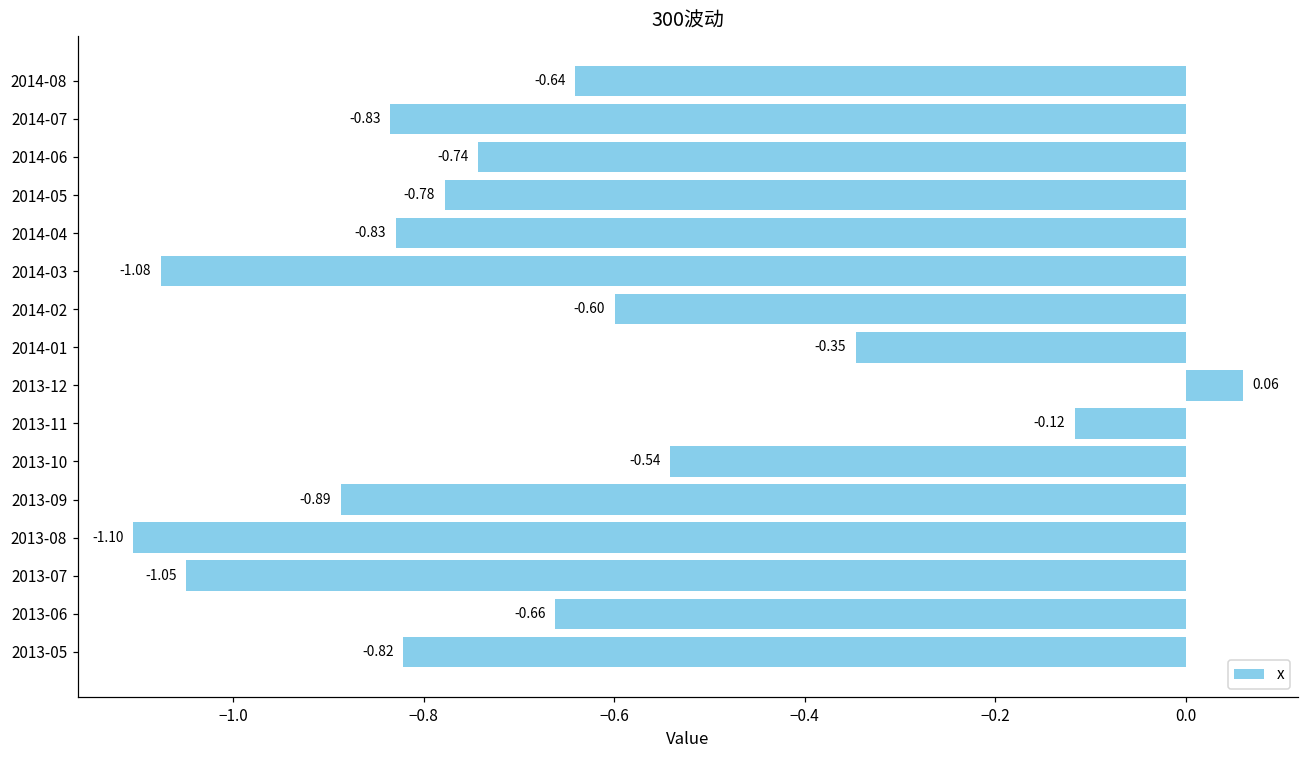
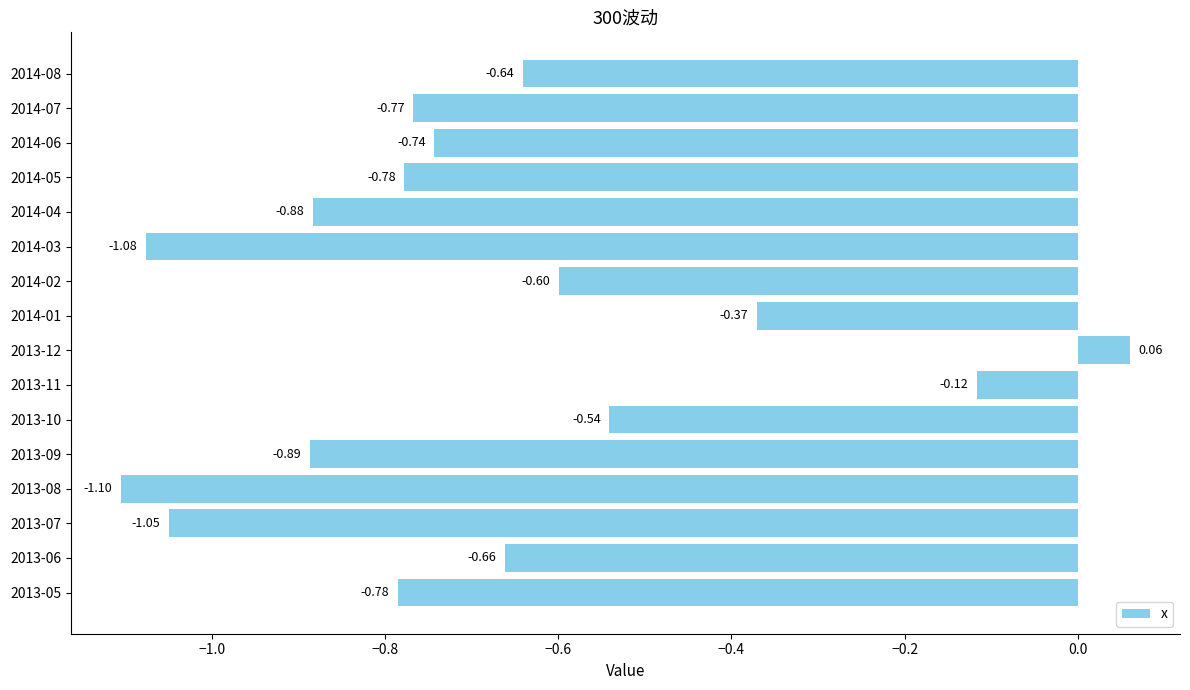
  {
    "2014-08": -0.64,
-   "2014-07": -0.83,
+   "2014-07": -0.77,
    "2014-06": -0.74,
    "2014-05": -0.78,
-   "2014-04": -0.83,
+   "2014-04": -0.88,
    "2014-03": -1.08,
    "2014-02": -0.60,
-   "2014-01": -0.35,
+   "2014-01": -0.37,
    "2013-12": 0.06,
    "2013-11": -0.12,
    "2013-10": -0.54,
    "2013-09": -0.89,
    "2013-08": -1.10,
    "2013-07": -1.05,
    "2013-06": -0.66,
-   "2013-05": -0.82
+   "2013-05": -0.78
  }
